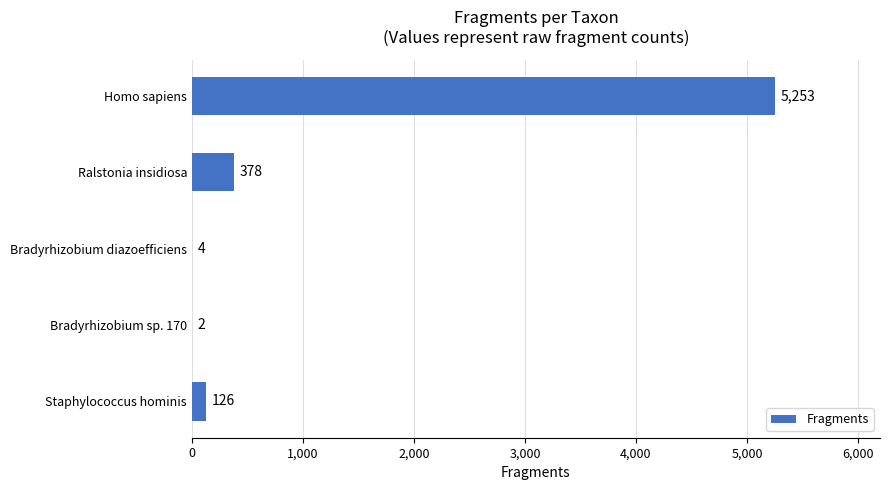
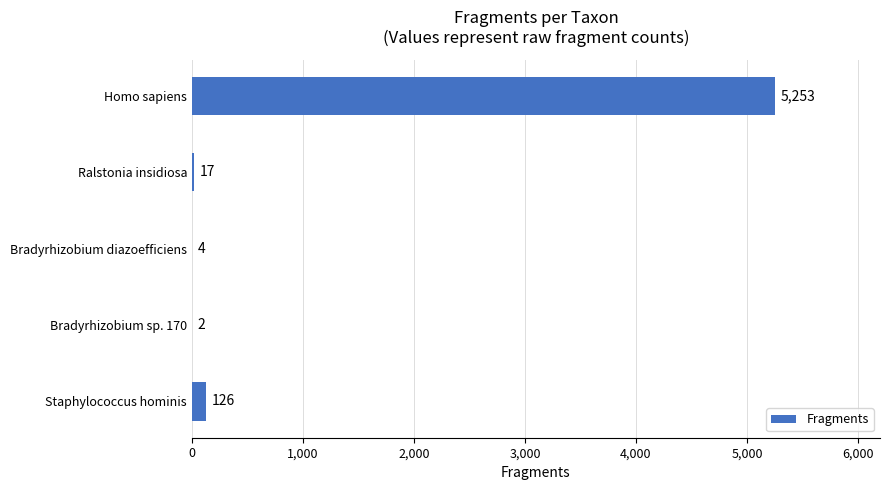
  {
    "Homo sapiens": "5,253",
-   "Ralstonia insidiosa": "378",
+   "Ralstonia insidiosa": "17",
    "Bradyrhizobium diazoefficiens": "4",
    "Bradyrhizobium sp. 170": "2",
    "Staphylococcus hominis": "126"
  }
